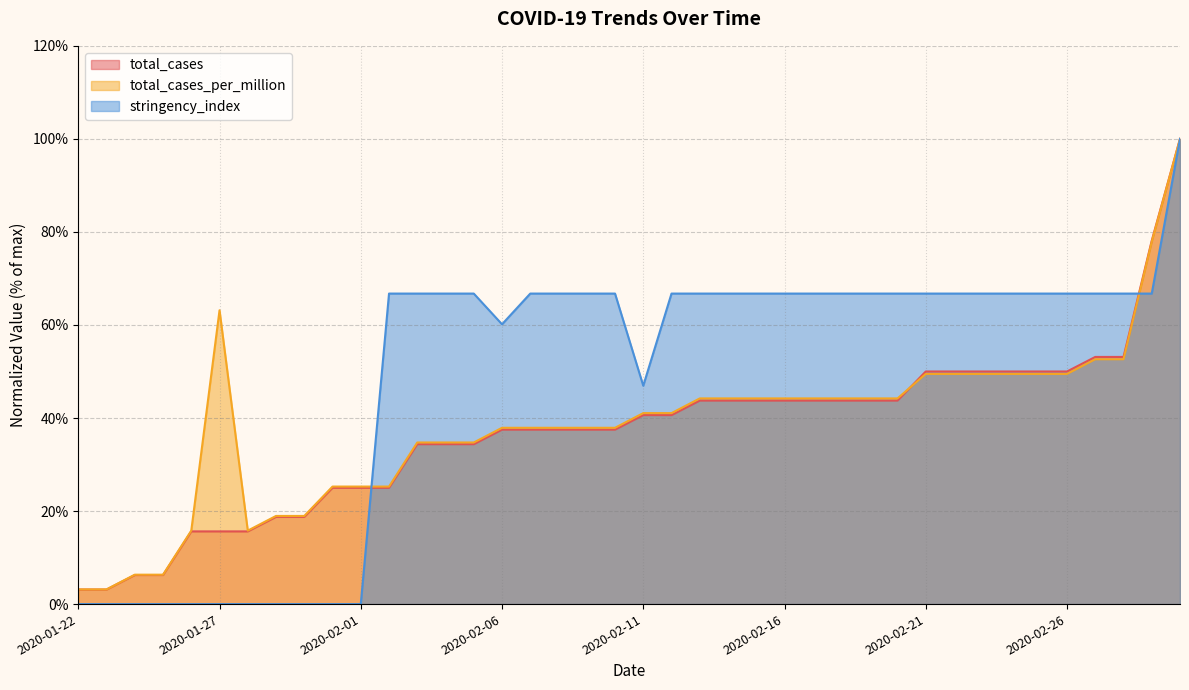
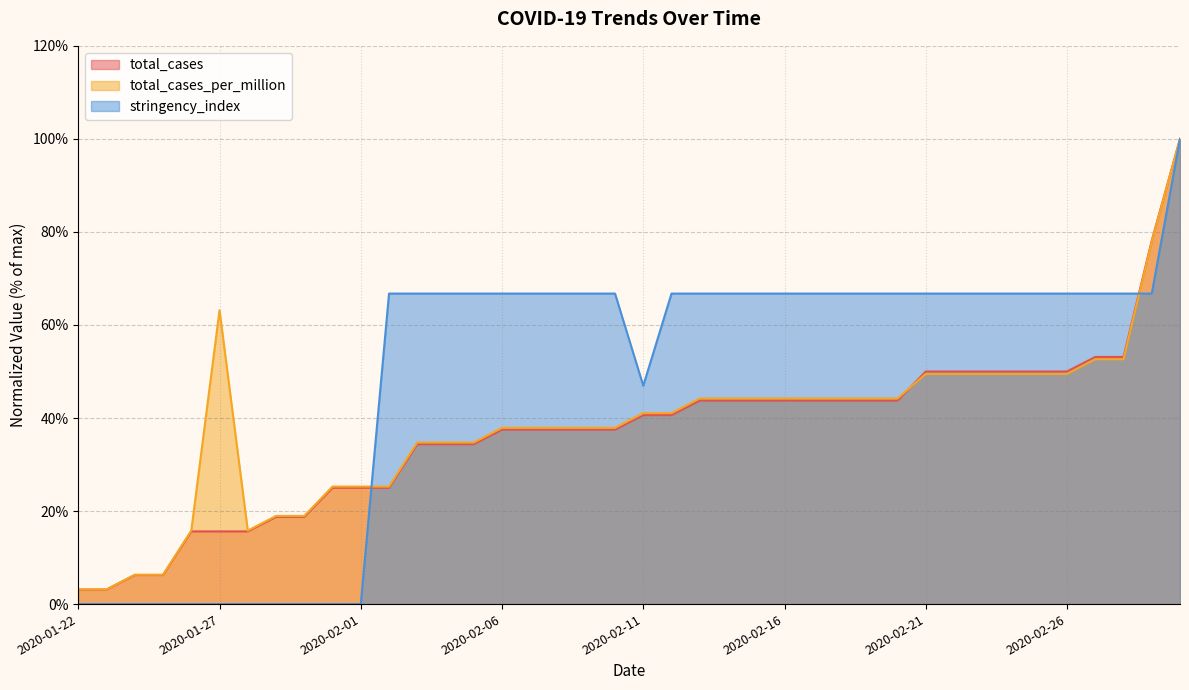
  {
    "total_cases": {
      "2020-01-27": "16%"
    },
    "total_cases_per_million": {
      "2020-01-27": "63%"
    },
    "stringency_index": {
      "2020-01-22": "0%",
      "2020-01-27": "0%",
      "2020-02-01": "0%",
-     "2020-02-06": "60%",
+     "2020-02-06": "67%",
      "2020-02-11": "47%",
      "2020-02-16": "67%",
      "2020-02-21": "67%",
      "2020-02-26": "67%"
    }
  }
